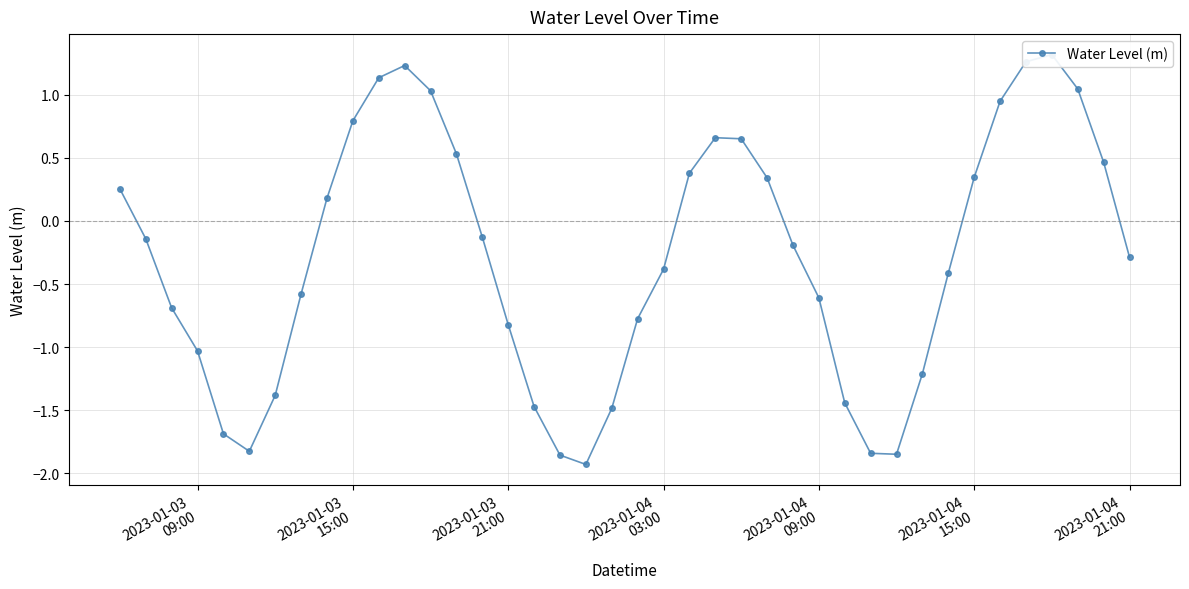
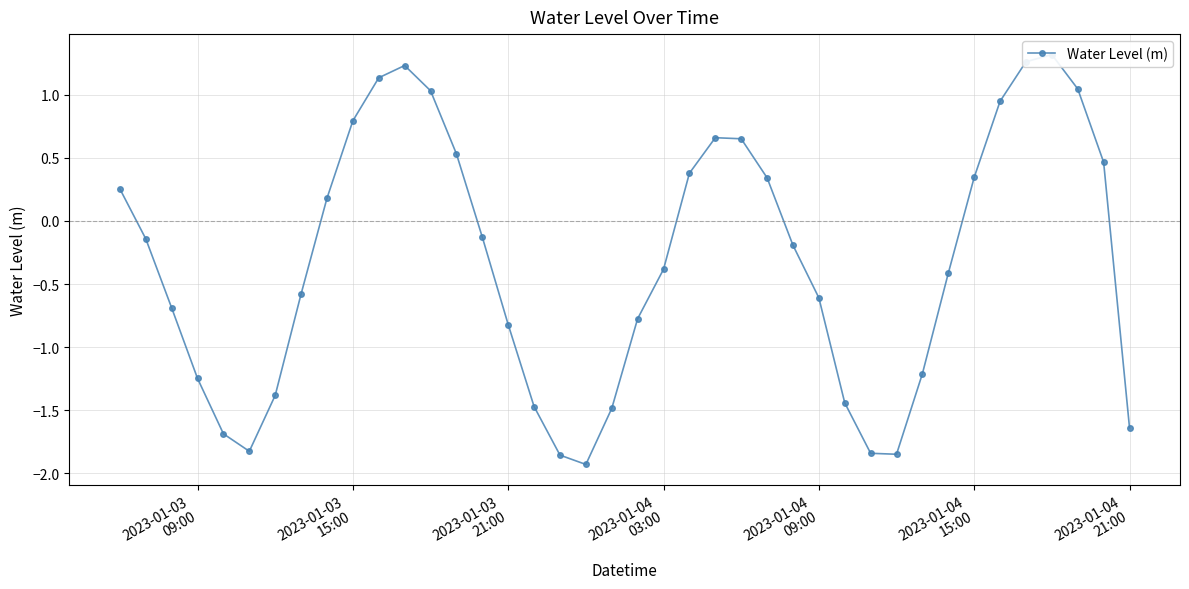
  {
-   "2023-01-03 09:00": -1.03,
+   "2023-01-03 09:00": -1.25,
    "2023-01-03 15:00": 0.79,
    "2023-01-03 21:00": -0.82,
    "2023-01-04 03:00": -0.38,
    "2023-01-04 09:00": -0.61,
    "2023-01-04 15:00": 0.34,
-   "2023-01-04 21:00": -0.29
+   "2023-01-04 21:00": -1.64
  }
